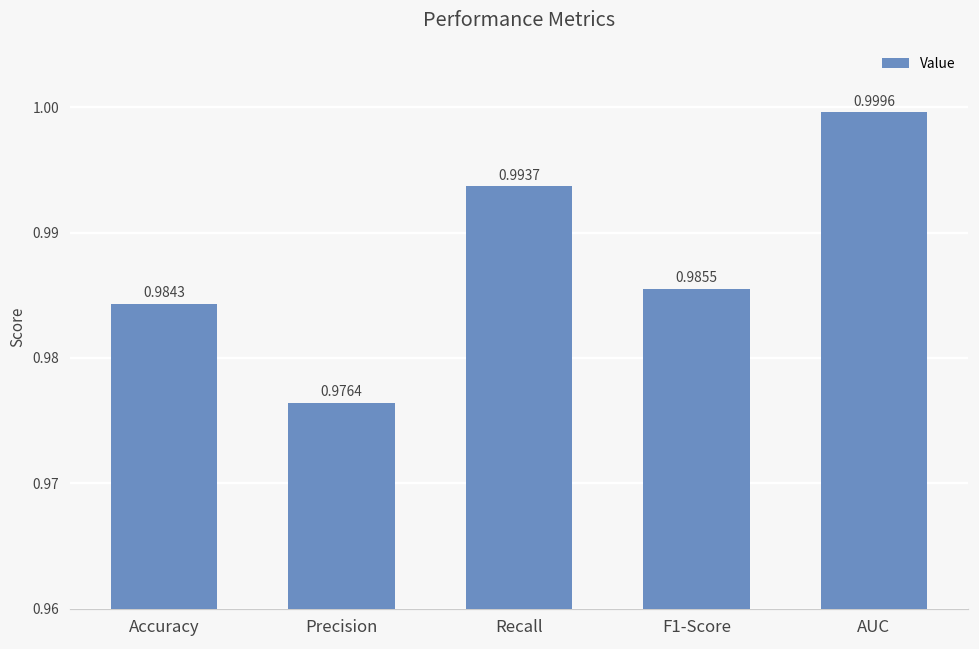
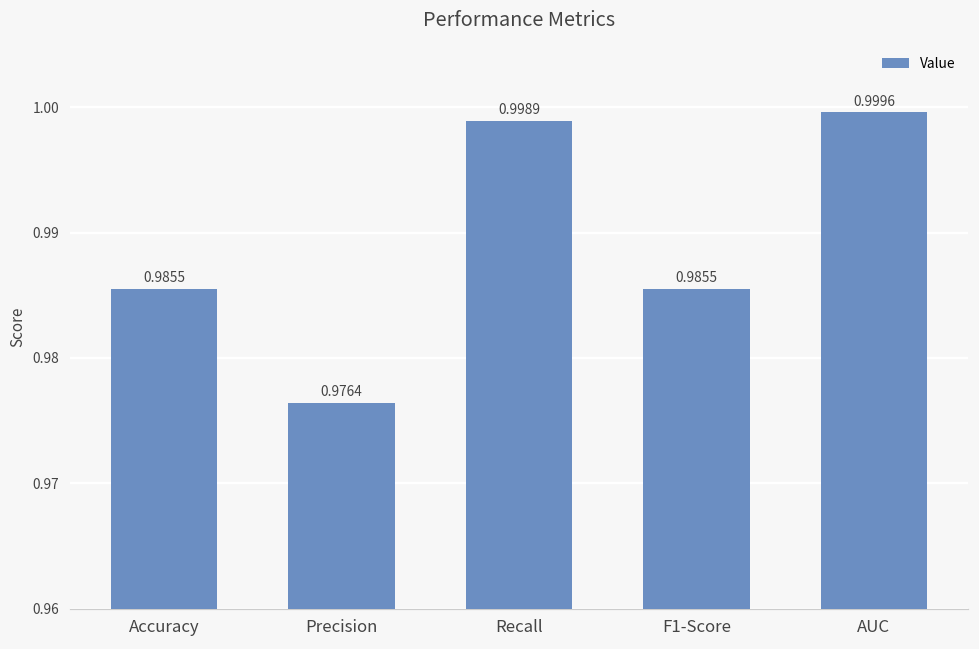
  {
-   "Accuracy": 0.9843,
+   "Accuracy": 0.9855,
    "Precision": 0.9764,
-   "Recall": 0.9937,
+   "Recall": 0.9989,
    "F1-Score": 0.9855,
    "AUC": 0.9996
  }
